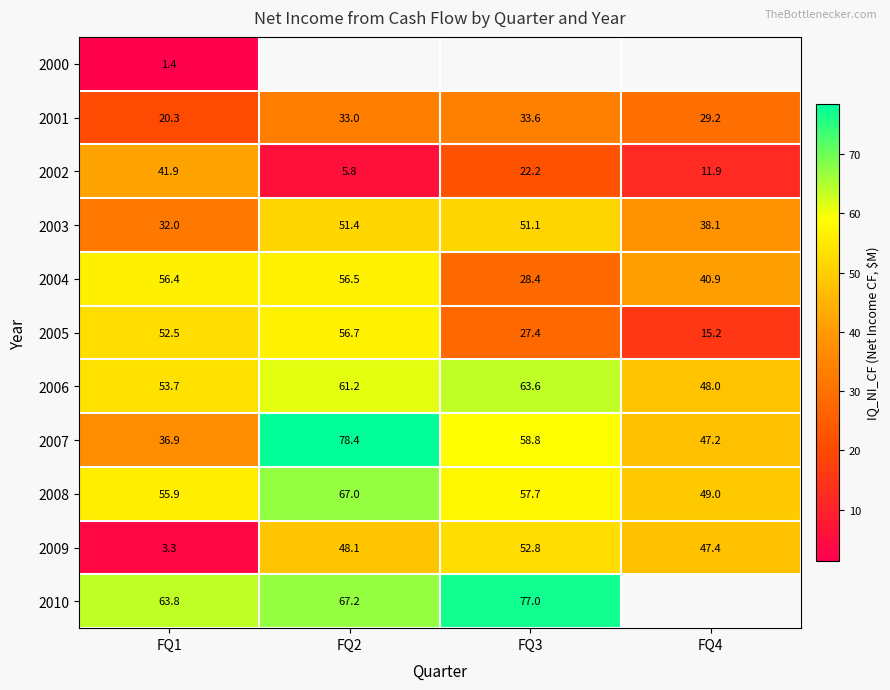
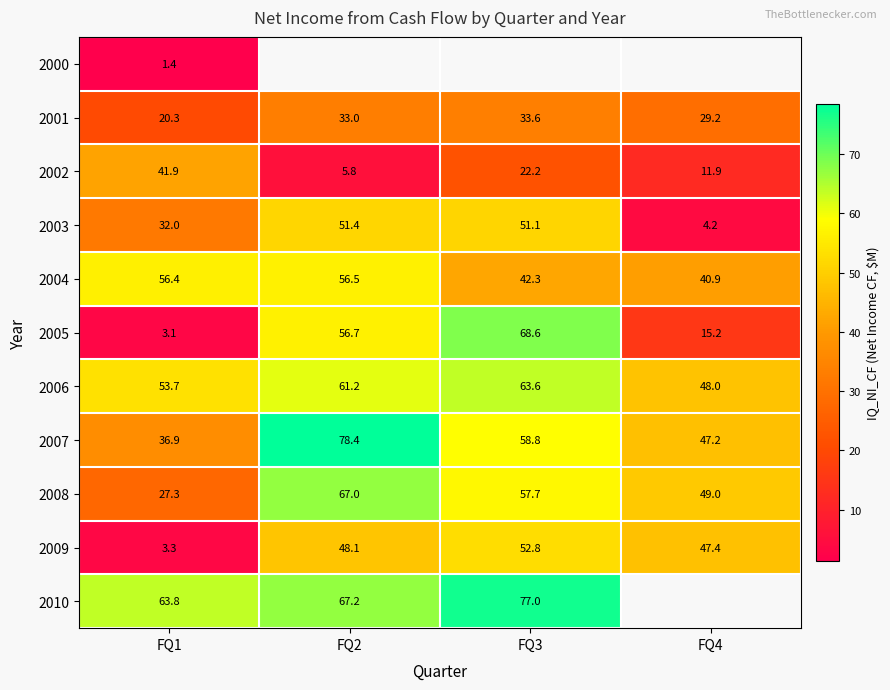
  {
    "2000": {
      "FQ1": 1.4
    },
    "2001": {
      "FQ1": 20.3,
      "FQ2": 33.0,
      "FQ3": 33.6,
      "FQ4": 29.2
    },
    "2002": {
      "FQ1": 41.9,
      "FQ2": 5.8,
      "FQ3": 22.2,
      "FQ4": 11.9
    },
    "2003": {
      "FQ1": 32.0,
      "FQ2": 51.4,
      "FQ3": 51.1,
-     "FQ4": 38.1
+     "FQ4": 4.2
    },
    "2004": {
      "FQ1": 56.4,
      "FQ2": 56.5,
-     "FQ3": 28.4,
+     "FQ3": 42.3,
      "FQ4": 40.9
    },
    "2005": {
-     "FQ1": 52.5,
+     "FQ1": 3.1,
      "FQ2": 56.7,
-     "FQ3": 27.4,
+     "FQ3": 68.6,
      "FQ4": 15.2
    },
    "2006": {
      "FQ1": 53.7,
      "FQ2": 61.2,
      "FQ3": 63.6,
      "FQ4": 48.0
    },
    "2007": {
      "FQ1": 36.9,
      "FQ2": 78.4,
      "FQ3": 58.8,
      "FQ4": 47.2
    },
    "2008": {
-     "FQ1": 55.9,
+     "FQ1": 27.3,
      "FQ2": 67.0,
      "FQ3": 57.7,
      "FQ4": 49.0
    },
    "2009": {
      "FQ1": 3.3,
      "FQ2": 48.1,
      "FQ3": 52.8,
      "FQ4": 47.4
    },
    "2010": {
      "FQ1": 63.8,
      "FQ2": 67.2,
      "FQ3": 77.0
    }
  }
